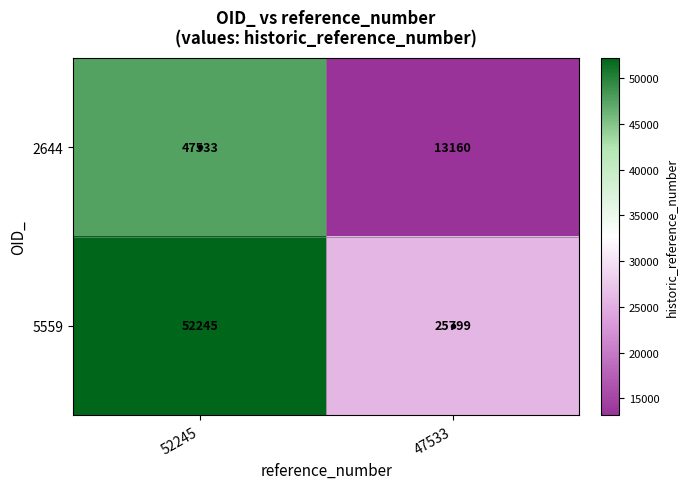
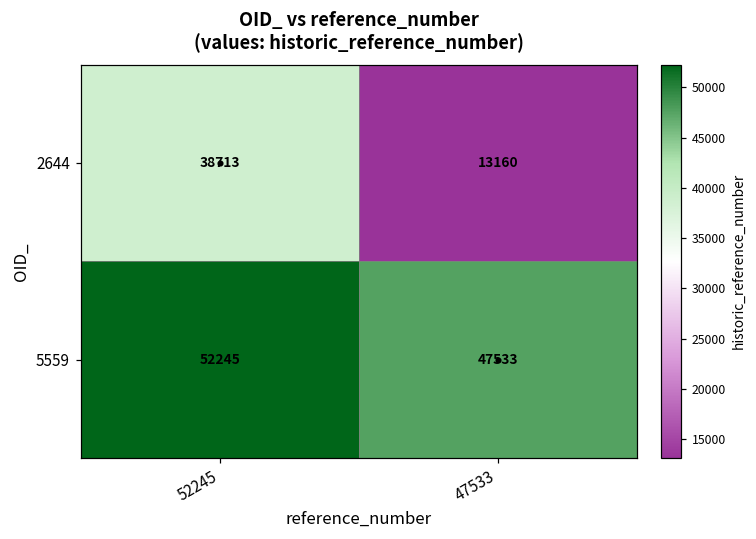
  {
    "2644": {
-     "52245": 47533,
+     "52245": 38713,
      "47533": 13160
    },
    "5559": {
      "52245": 52245,
-     "47533": 25799
+     "47533": 47533
    }
  }
